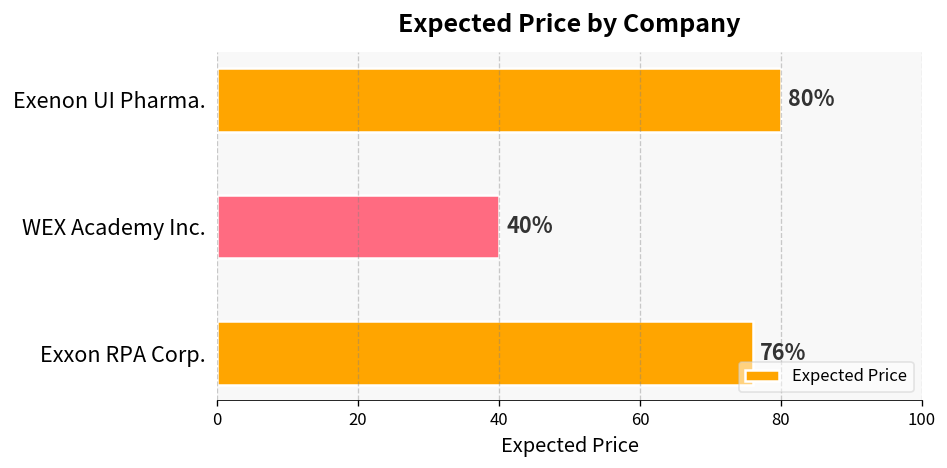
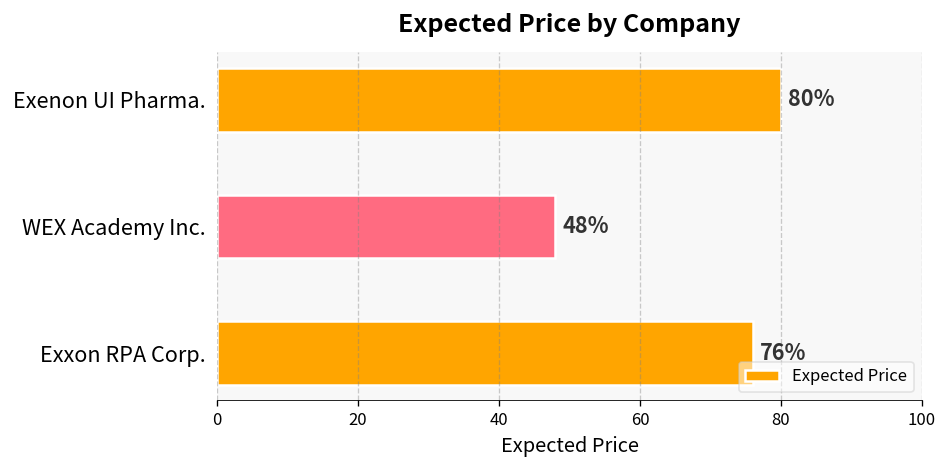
  {
    "Exenon UI Pharma.": "80%",
-   "WEX Academy Inc.": "40%"
+   "WEX Academy Inc.": "48%"
  }
